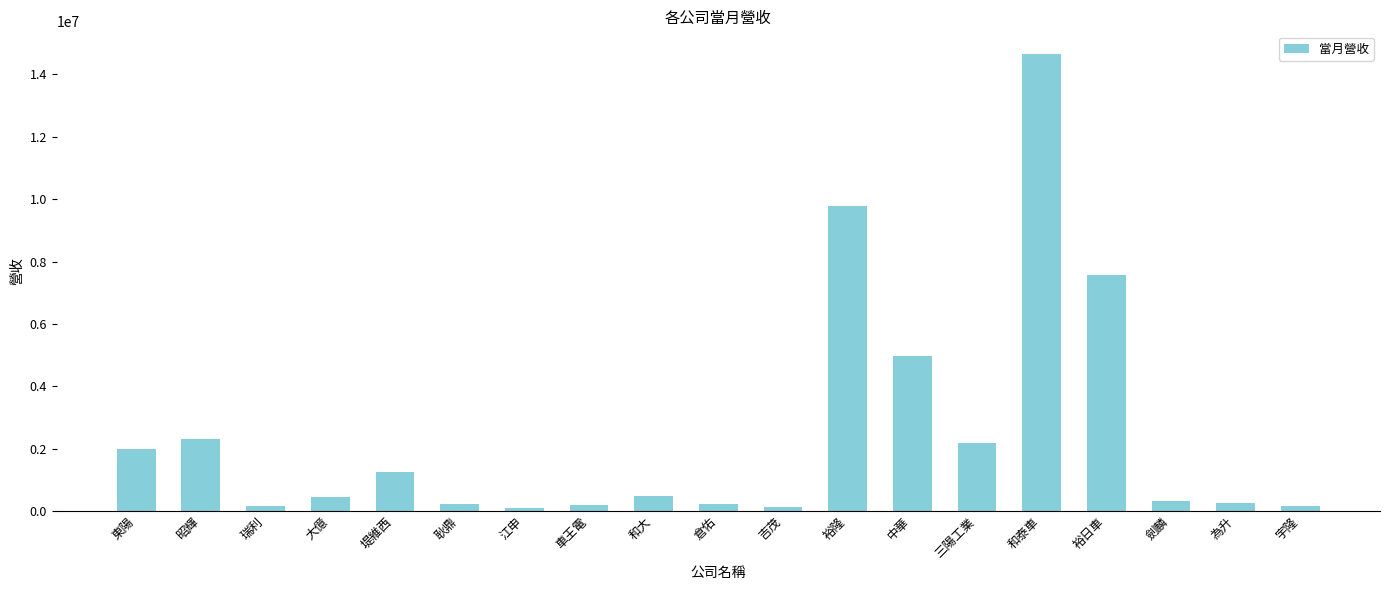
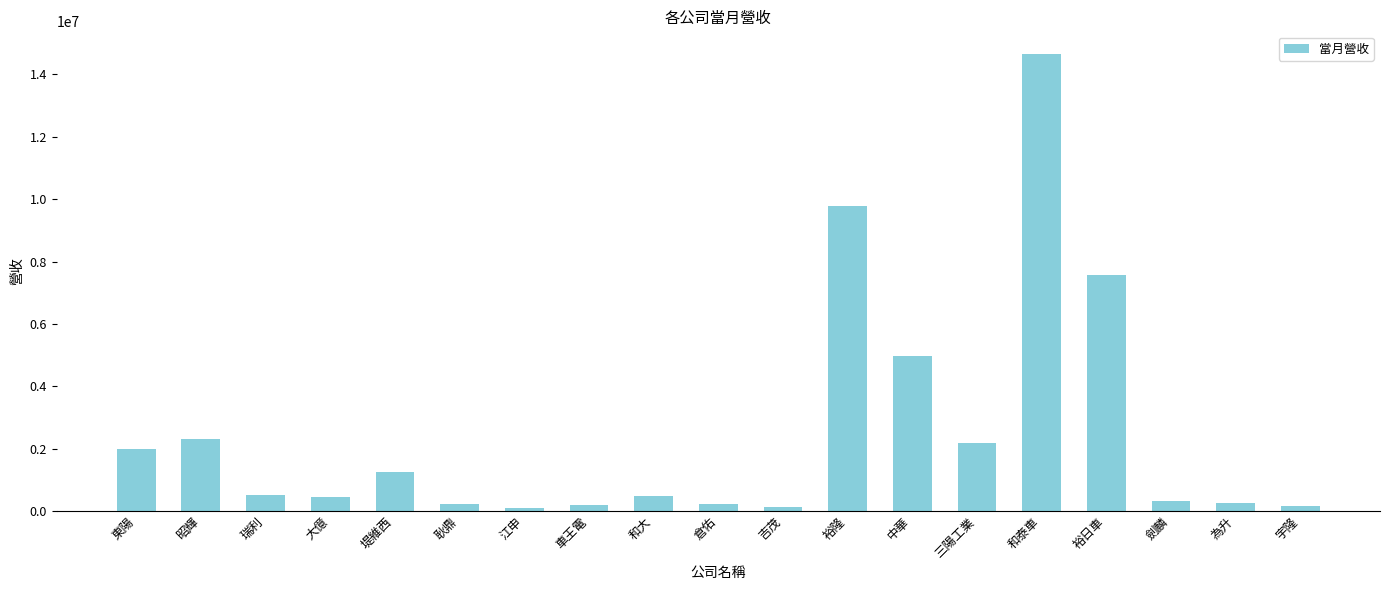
  {
    "東陽": 2000000,
    "昭輝": 2300000,
-   "瑞利": 100000,
+   "瑞利": 500000,
    "大億": 500000,
    "堤維西": 1300000,
    "耿鼎": 200000,
    "江申": 100000,
    "車王電": 200000,
    "和大": 500000,
    "倉佑": 200000,
    "吉茂": 100000,
    "裕隆": 9800000,
    "中華": 5000000,
    "三陽工業": 2200000,
    "和泰車": 14600000,
    "裕日車": 7600000,
    "劍麟": 300000,
    "為升": 200000,
    "宇隆": 200000
  }
